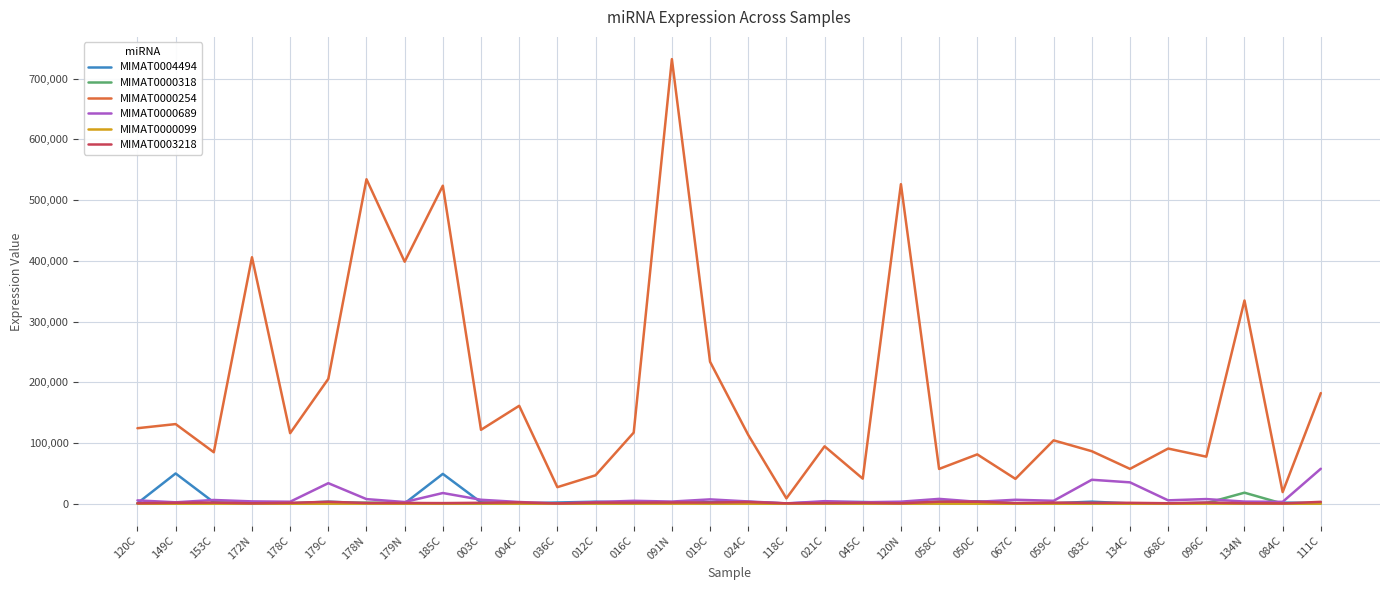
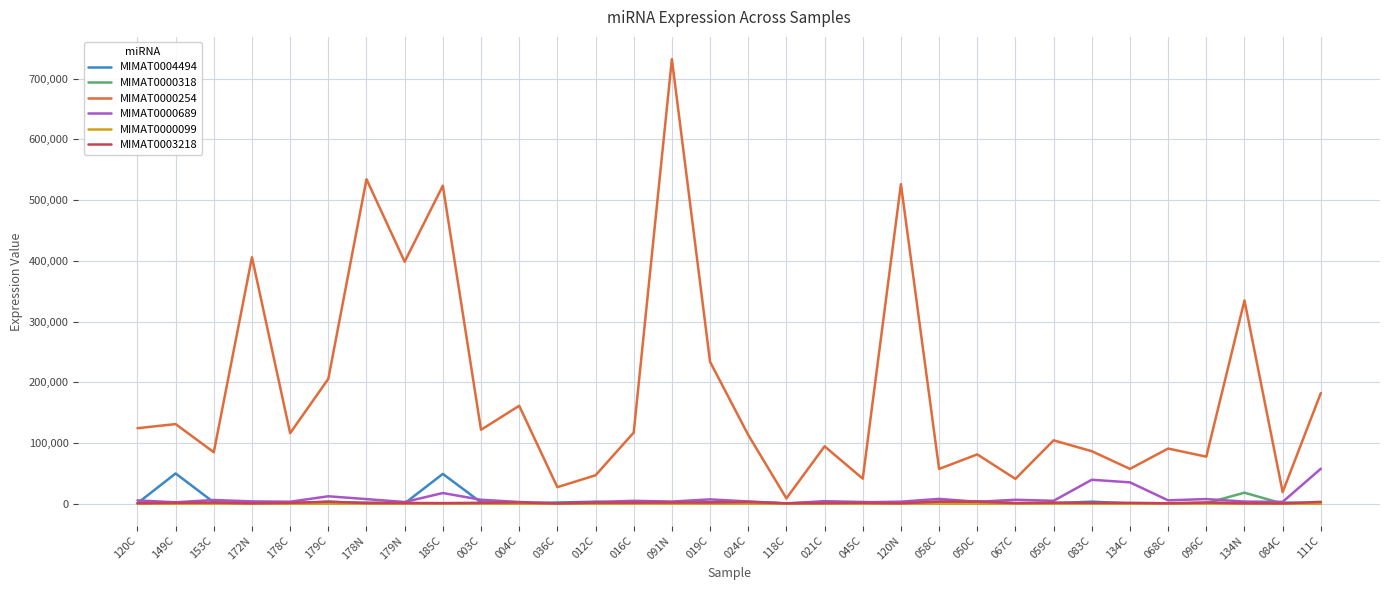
  {
    "MIMAT0004494": {
      "149C": "50,000",
      "185C": "50,000"
    },
    "MIMAT0000318": {
      "134N": "20,000"
    },
    "MIMAT0000689": {
      "120C": "10,000",
-     "179C": "30,000",
+     "179C": "10,000",
      "178N": "10,000",
      "185C": "20,000",
      "019C": "10,000",
      "058C": "10,000",
      "067C": "10,000",
      "083C": "40,000",
      "134C": "40,000",
      "068C": "10,000",
      "096C": "10,000",
      "111C": "60,000"
    }
  }
